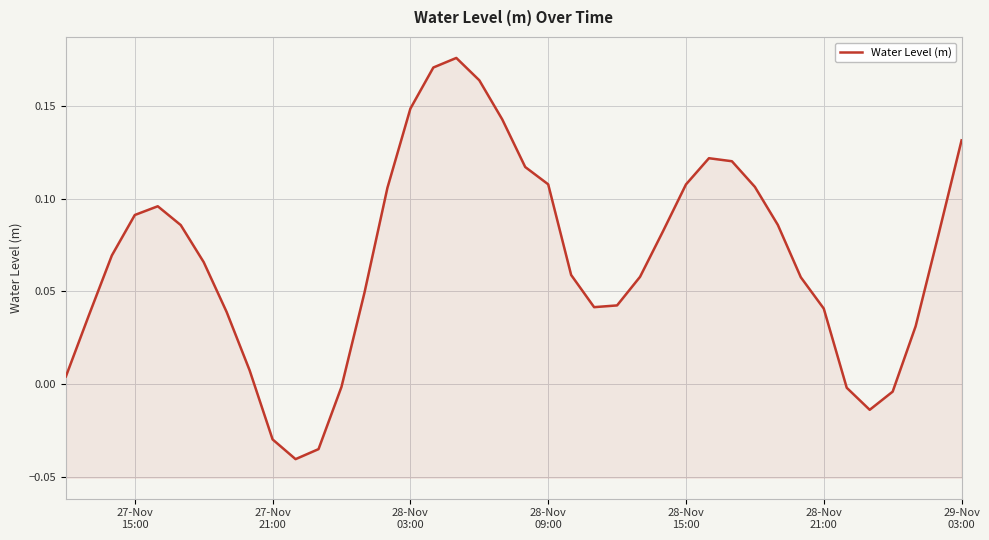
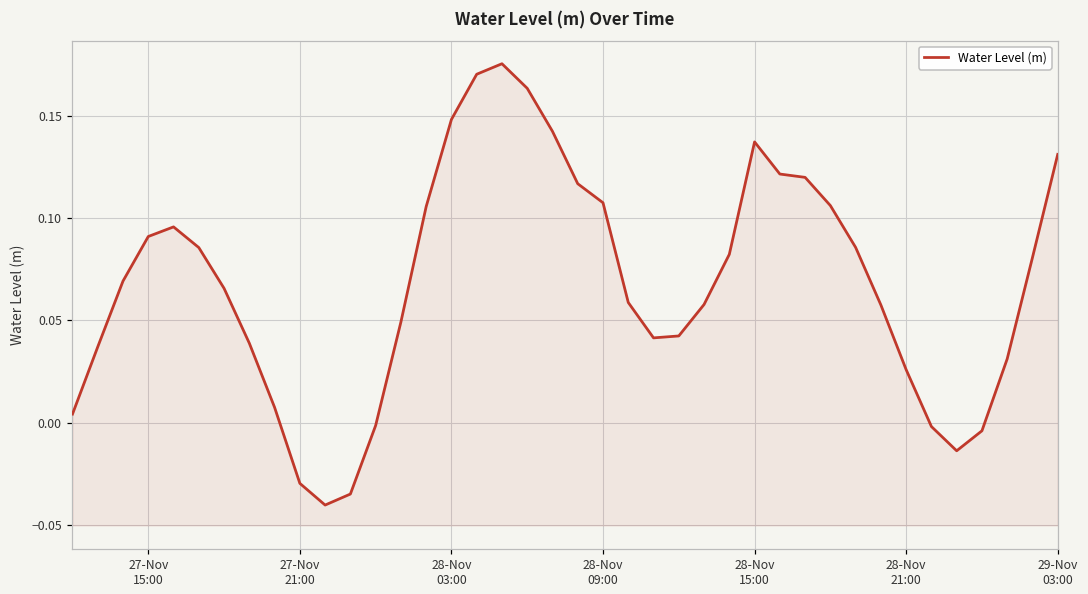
  {
    "27-Nov 15:00": 0.091,
    "27-Nov 21:00": -0.030,
    "28-Nov 03:00": 0.148,
    "28-Nov 09:00": 0.108,
-   "28-Nov 15:00": 0.108,
-   "28-Nov 21:00": 0.041,
+   "28-Nov 15:00": 0.137,
+   "28-Nov 21:00": 0.026,
    "29-Nov 03:00": 0.131
  }
